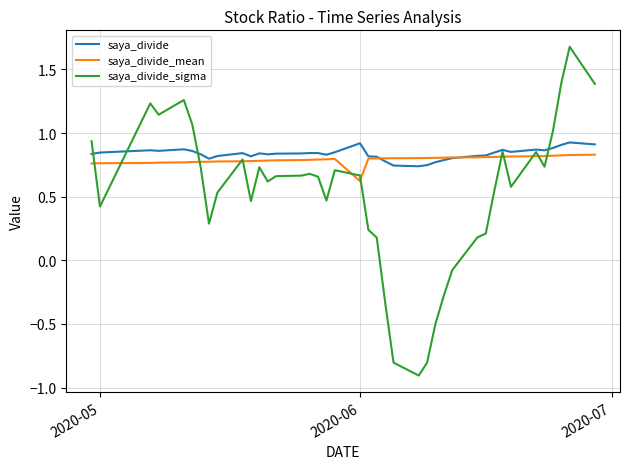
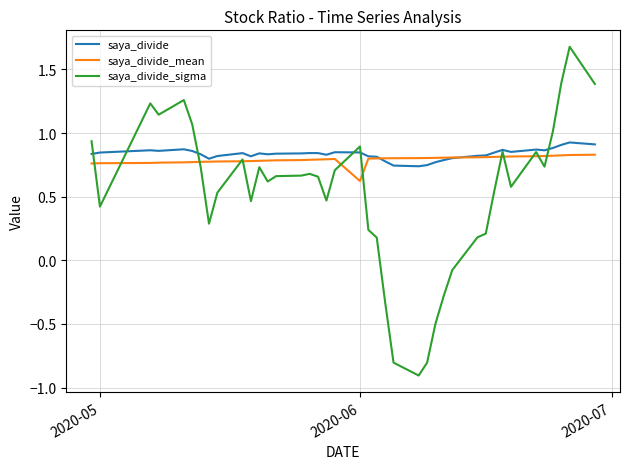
  {
    "saya_divide": {
      "2020-05": 0.85,
-     "2020-06": 0.92
+     "2020-06": 0.85
    },
    "saya_divide_mean": {
      "2020-05": 0.76,
      "2020-06": 0.62
    },
    "saya_divide_sigma": {
      "2020-05": 0.42,
-     "2020-06": 0.67
+     "2020-06": 0.89
    }
  }
